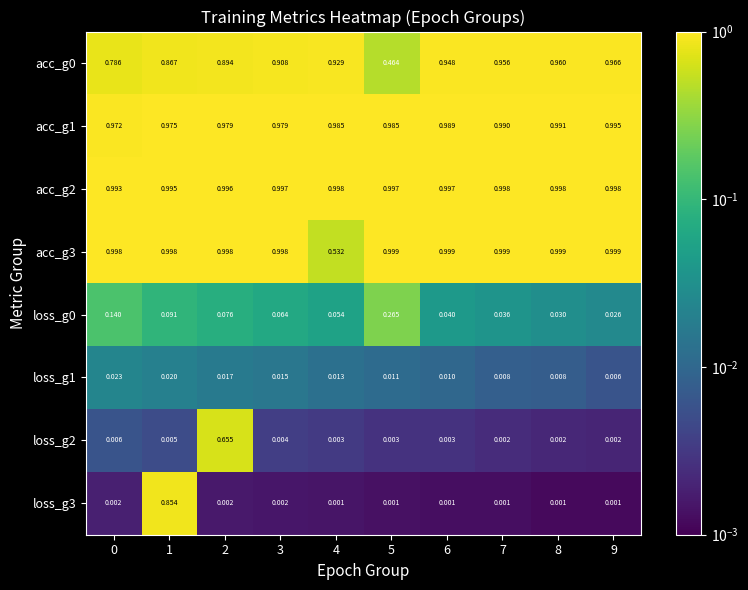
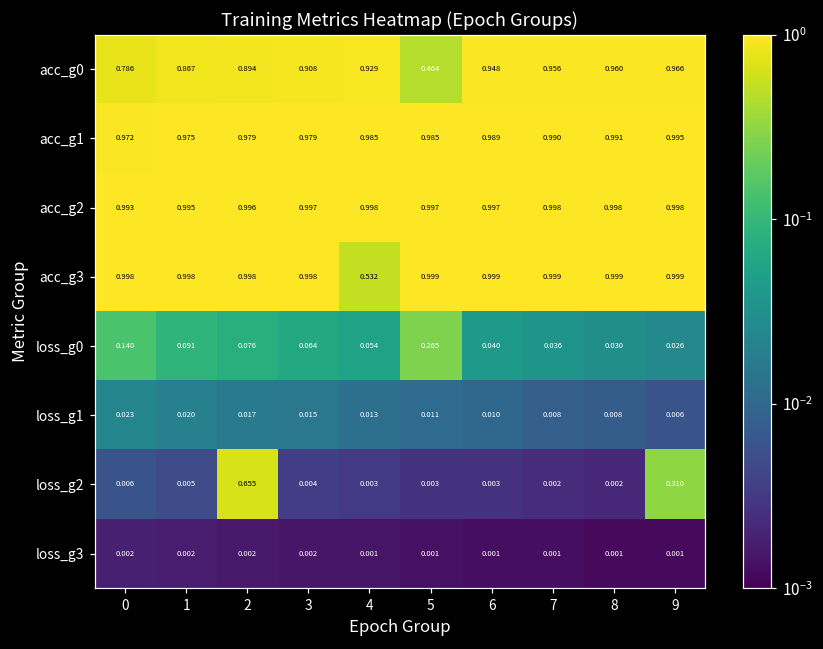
  {
    "acc_g0": {
      "0": 0.786,
      "1": 0.867,
      "2": 0.894,
      "3": 0.908,
      "4": 0.929,
      "5": 0.464,
      "6": 0.948,
      "7": 0.956,
      "8": 0.960,
      "9": 0.966
    },
    "acc_g1": {
      "0": 0.972,
      "1": 0.975,
      "2": 0.979,
      "3": 0.979,
      "4": 0.985,
      "5": 0.985,
      "6": 0.989,
      "7": 0.990,
      "8": 0.991,
      "9": 0.995
    },
    "acc_g2": {
      "0": 0.993,
      "1": 0.995,
      "2": 0.996,
      "3": 0.997,
      "4": 0.998,
      "5": 0.997,
      "6": 0.997,
      "7": 0.998,
      "8": 0.998,
      "9": 0.998
    },
    "acc_g3": {
      "0": 0.998,
      "1": 0.998,
      "2": 0.998,
      "3": 0.998,
      "4": 0.532,
      "5": 0.999,
      "6": 0.999,
      "7": 0.999,
      "8": 0.999,
      "9": 0.999
    },
    "loss_g0": {
      "0": 0.140,
      "1": 0.091,
      "2": 0.076,
      "3": 0.064,
      "4": 0.054,
      "5": 0.265,
      "6": 0.040,
      "7": 0.036,
      "8": 0.030,
      "9": 0.026
    },
    "loss_g1": {
      "0": 0.023,
      "1": 0.020,
      "2": 0.017,
      "3": 0.015,
      "4": 0.013,
      "5": 0.011,
      "6": 0.010,
      "7": 0.008,
      "8": 0.008,
      "9": 0.006
    },
    "loss_g2": {
      "0": 0.006,
      "1": 0.005,
      "2": 0.655,
      "3": 0.004,
      "4": 0.003,
      "5": 0.003,
      "6": 0.003,
      "7": 0.002,
      "8": 0.002,
-     "9": 0.002
+     "9": 0.310
    },
    "loss_g3": {
      "0": 0.002,
-     "1": 0.854,
+     "1": 0.002,
      "2": 0.002,
      "3": 0.002,
      "4": 0.001,
      "5": 0.001,
      "6": 0.001,
      "7": 0.001,
      "8": 0.001,
      "9": 0.001
    }
  }
